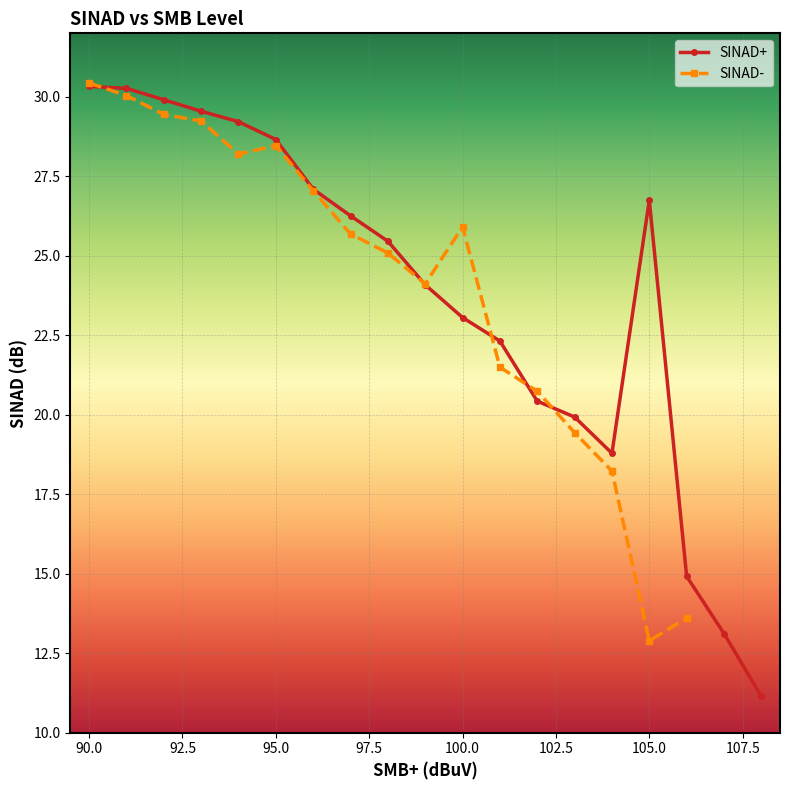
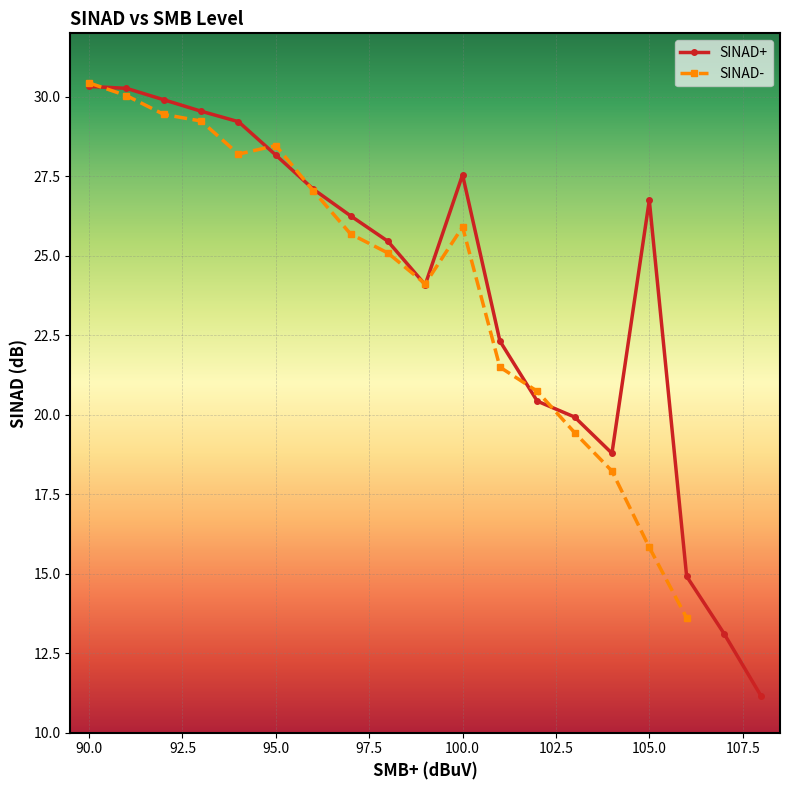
  {
    "SINAD+": {
      "90.0": 30.3,
-     "95.0": 28.7,
-     "100.0": 23.1,
+     "95.0": 28.2,
+     "100.0": 27.6,
      "105.0": 26.8
    },
    "SINAD-": {
      "90.0": 30.4,
      "95.0": 28.5,
      "100.0": 25.9,
-     "105.0": 12.9
+     "105.0": 15.8
    }
  }
